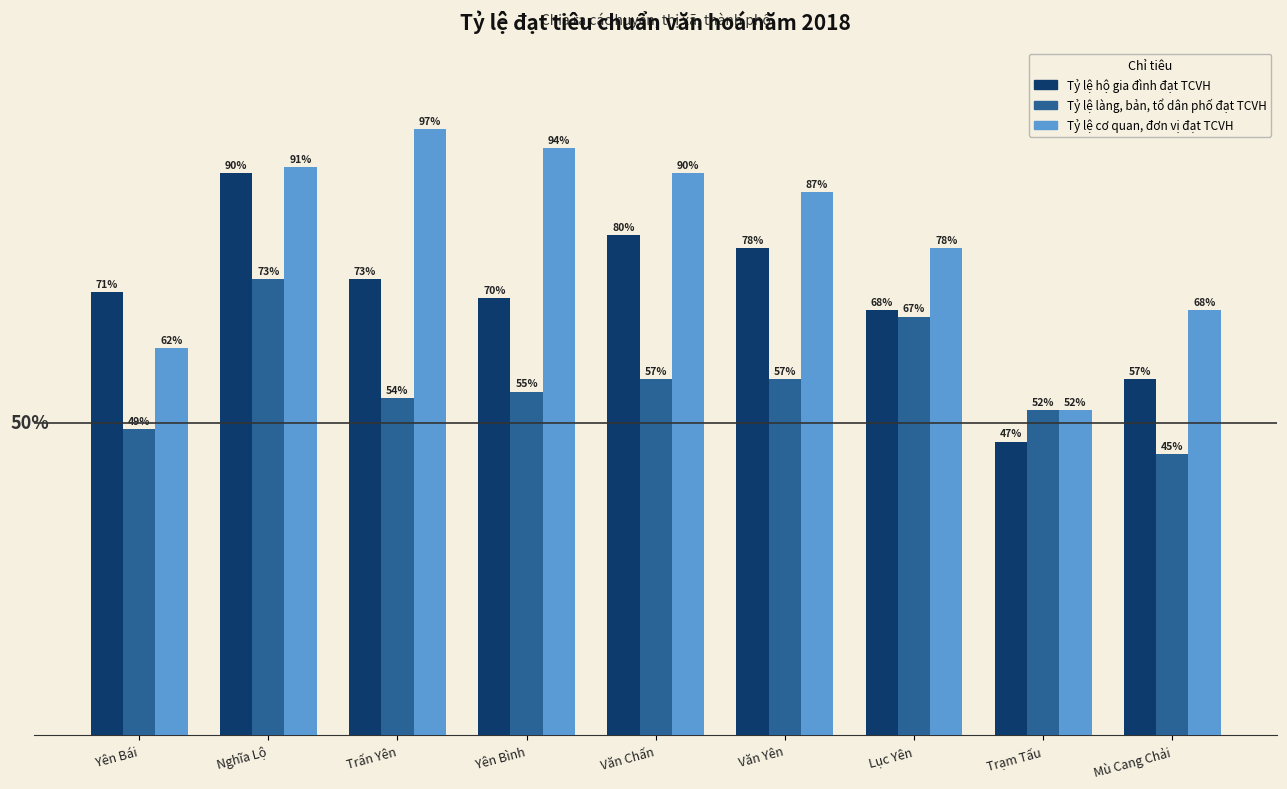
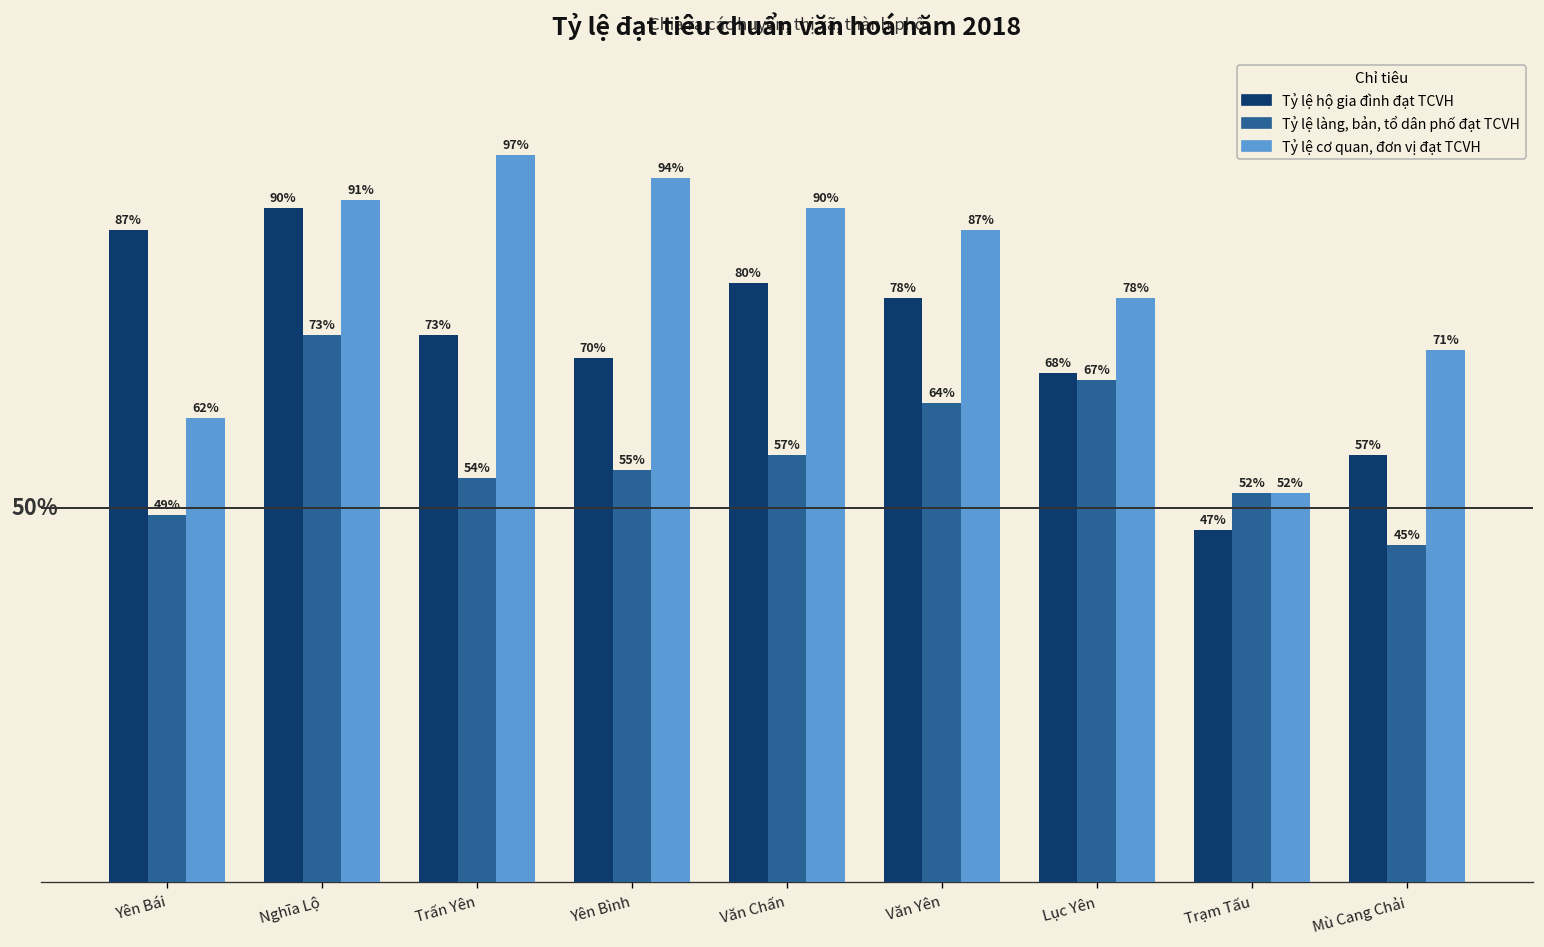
  {
    "Tỷ lệ hộ gia đình đạt TCVH": {
-     "Yên Bái": "71%",
+     "Yên Bái": "87%",
      "Nghĩa Lộ": "90%",
      "Trấn Yên": "73%",
      "Yên Bình": "70%",
      "Văn Chấn": "80%",
      "Văn Yên": "78%",
      "Lục Yên": "68%",
      "Trạm Tấu": "47%",
      "Mù Cang Chải": "57%"
    },
    "Tỷ lệ làng, bản, tổ dân phố đạt TCVH": {
      "Yên Bái": "49%",
      "Nghĩa Lộ": "73%",
      "Trấn Yên": "54%",
      "Yên Bình": "55%",
      "Văn Chấn": "57%",
-     "Văn Yên": "57%",
+     "Văn Yên": "64%",
      "Lục Yên": "67%",
      "Trạm Tấu": "52%",
      "Mù Cang Chải": "45%"
    },
    "Tỷ lệ cơ quan, đơn vị đạt TCVH": {
      "Yên Bái": "62%",
      "Nghĩa Lộ": "91%",
      "Trấn Yên": "97%",
      "Yên Bình": "94%",
      "Văn Chấn": "90%",
      "Văn Yên": "87%",
      "Lục Yên": "78%",
      "Trạm Tấu": "52%",
-     "Mù Cang Chải": "68%"
+     "Mù Cang Chải": "71%"
    }
  }
